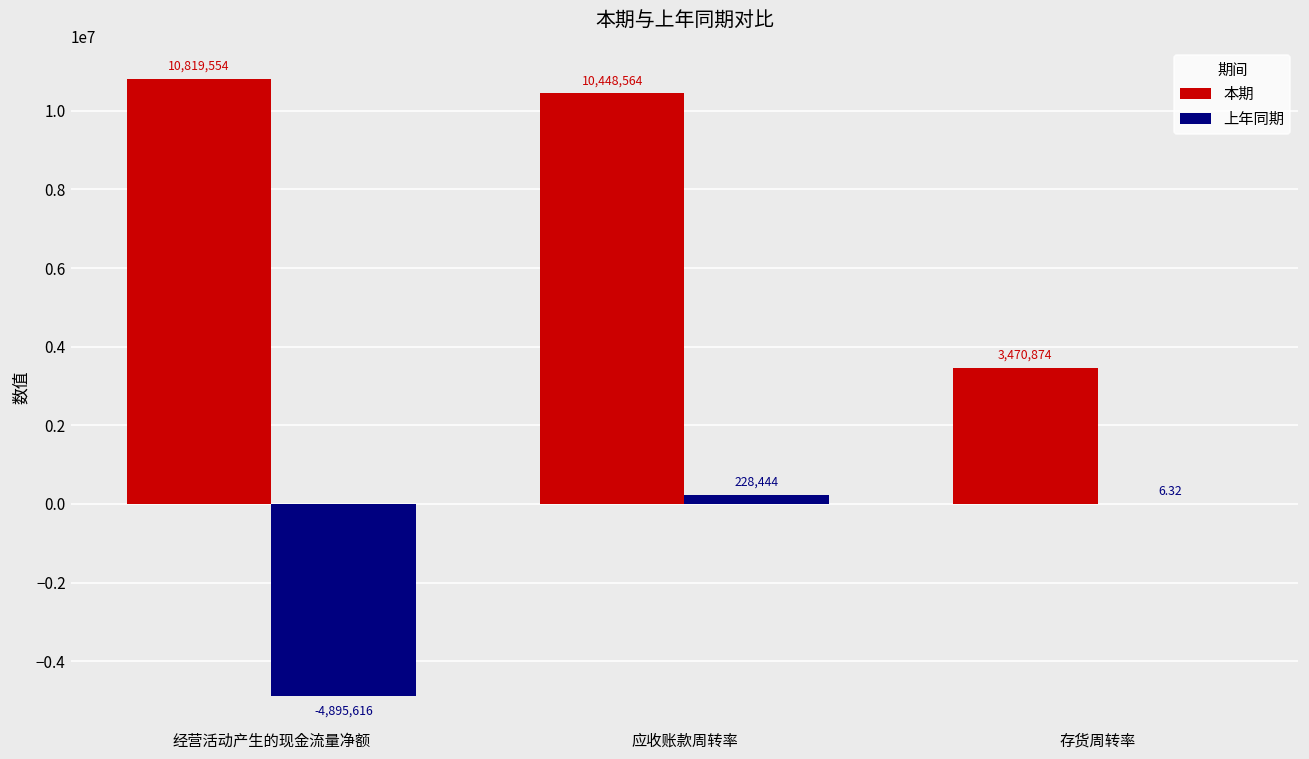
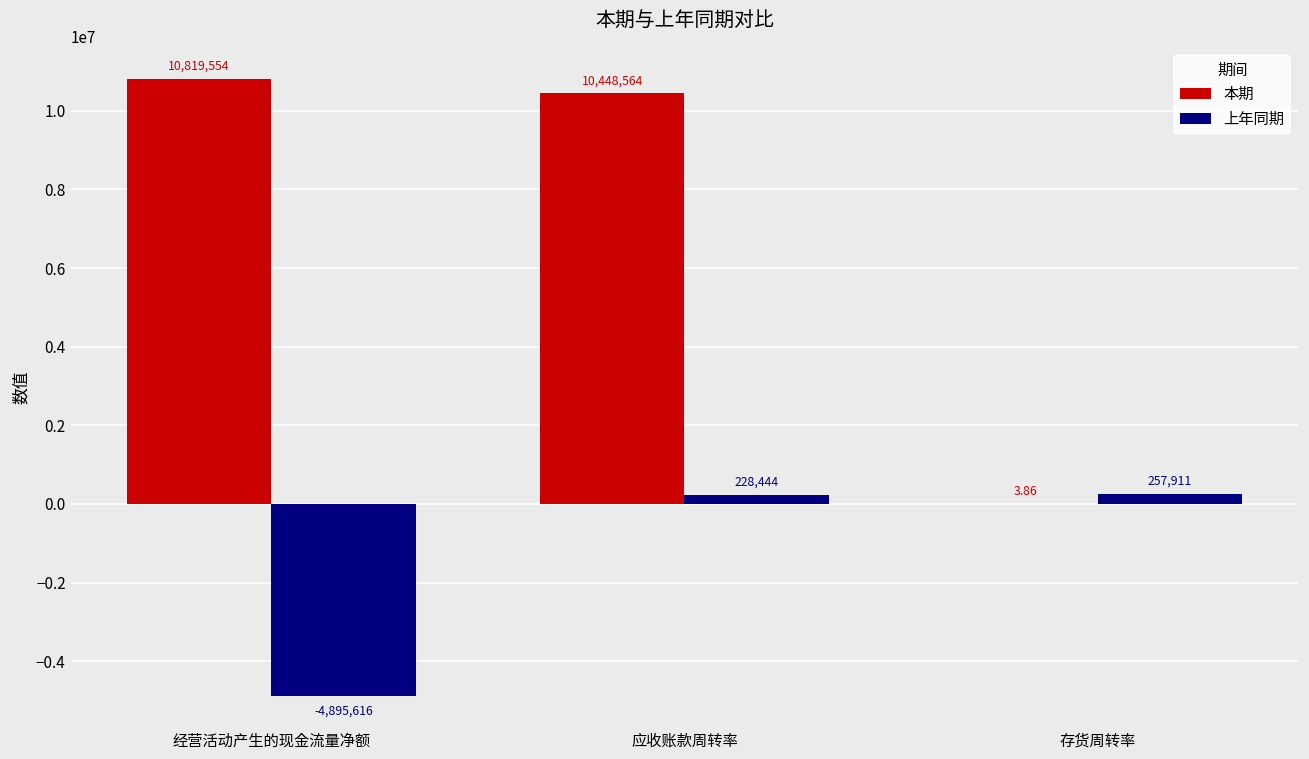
  {
    "本期": {
      "经营活动产生的现金流量净额": "10,819,554",
      "应收账款周转率": "10,448,564",
-     "存货周转率": "3,470,874"
+     "存货周转率": "3.86"
    },
    "上年同期": {
      "经营活动产生的现金流量净额": "-4,895,616",
      "应收账款周转率": "228,444",
-     "存货周转率": "6.32"
+     "存货周转率": "257,911"
    }
  }
